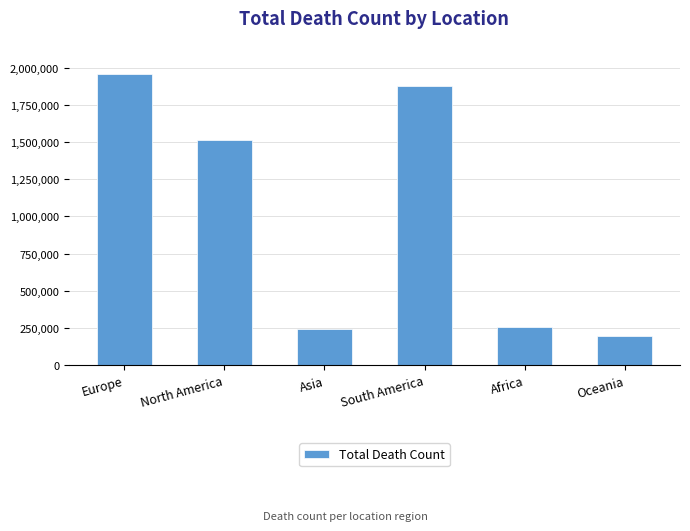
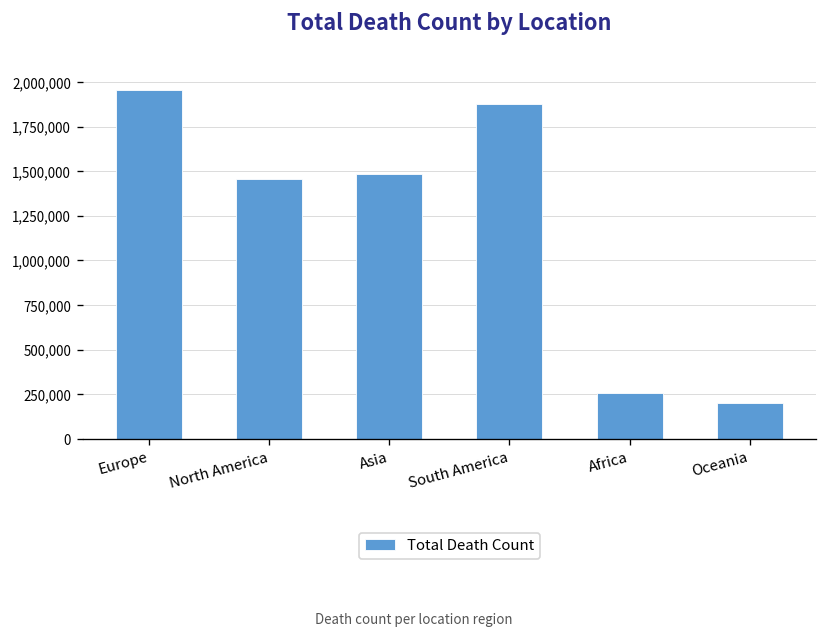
  {
    "Europe": "1,960,000",
-   "North America": "1,520,000",
-   "Asia": "240,000",
+   "North America": "1,450,000",
+   "Asia": "1,480,000",
    "South America": "1,880,000",
    "Africa": "260,000",
    "Oceania": "200,000"
  }
